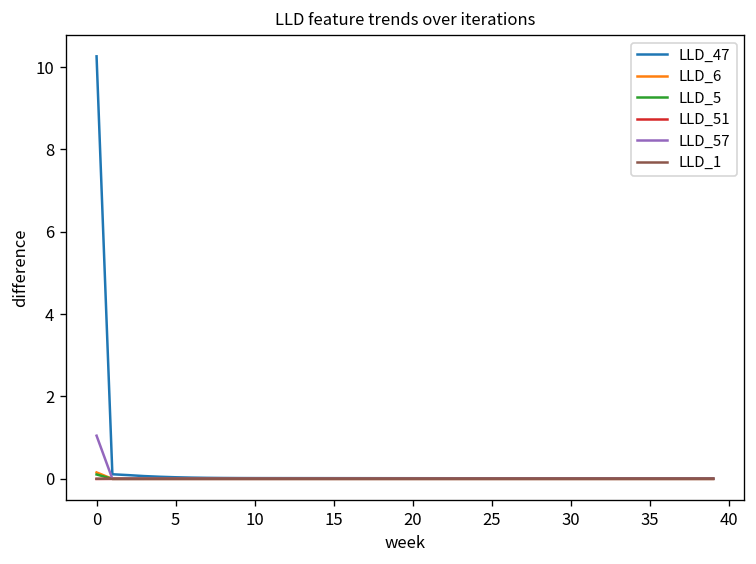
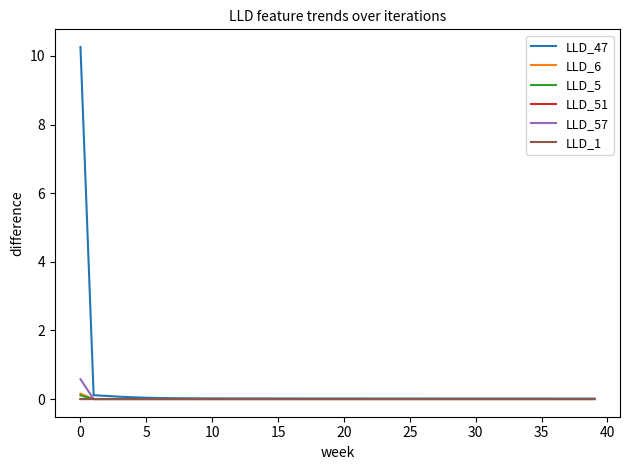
  {
    "LLD_47": {
      "0": 10.3
    },
    "LLD_1": {
      "0": 0.0
    },
    "LLD_57": {
-     "0": 1.0
+     "0": 0.6
    }
  }
